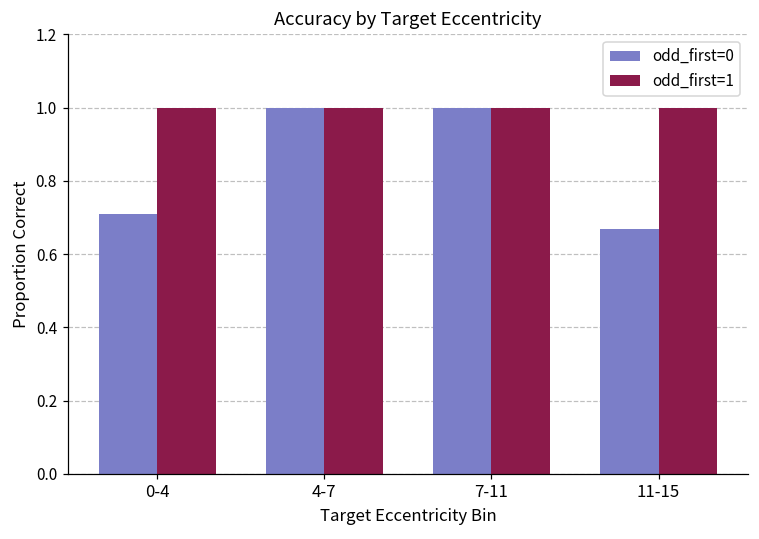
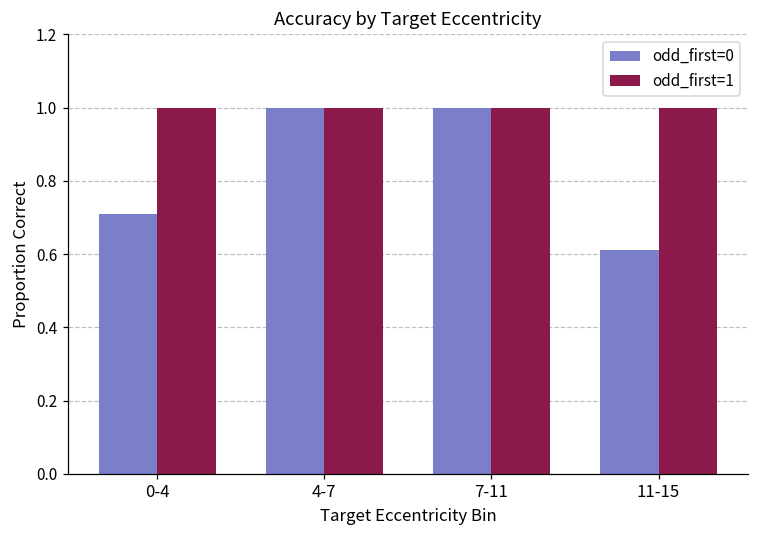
  {
    "odd_first=0": {
      "0-4": 0.71,
      "4-7": 1.00,
      "7-11": 1.00,
-     "11-15": 0.67
+     "11-15": 0.61
    },
    "odd_first=1": {
      "0-4": 1.00,
      "4-7": 1.00,
      "7-11": 1.00,
      "11-15": 1.00
    }
  }
